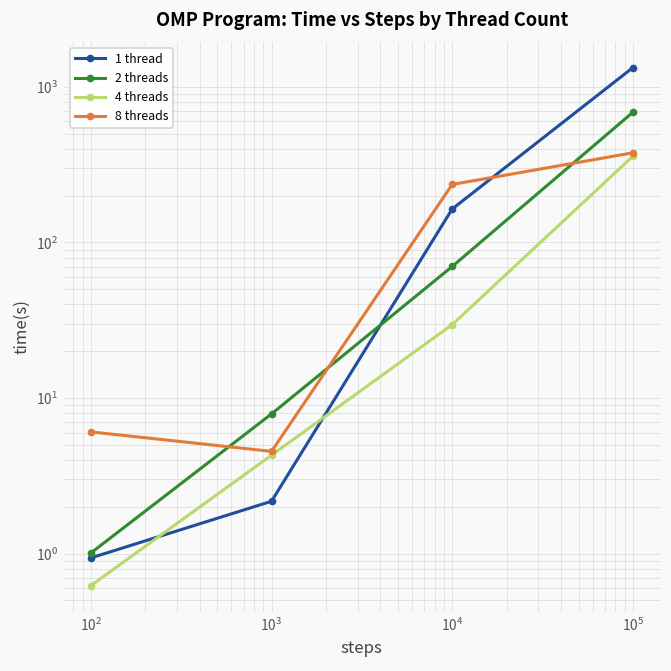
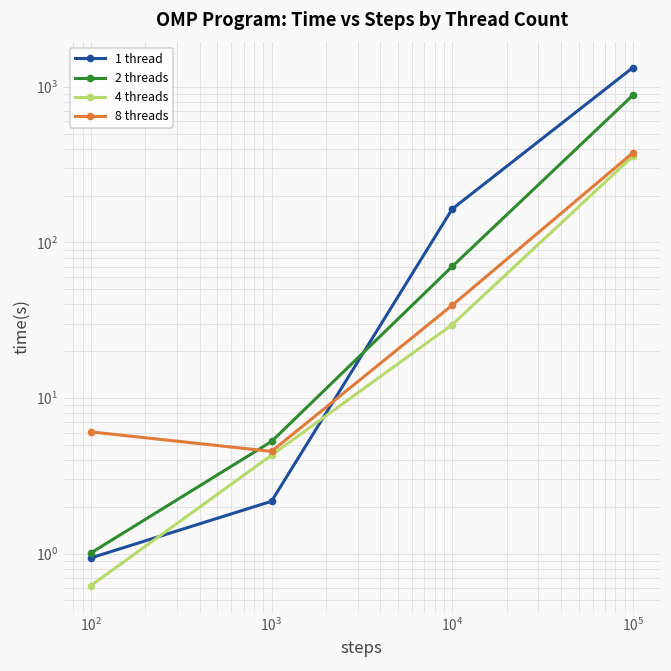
  {
    "1 thread": {
      "10^2": 0.9,
      "10^3": 2.2,
      "10^4": 160,
      "10^5": 1300
    },
    "2 threads": {
      "10^2": 1.0,
-     "10^3": 8,
+     "10^3": 5.3,
      "10^4": 70,
-     "10^5": 700
+     "10^5": 900
    },
    "4 threads": {
      "10^2": 0.6,
      "10^3": 4.3,
      "10^4": 30,
      "10^5": 360
    },
    "8 threads": {
      "10^2": 6,
      "10^3": 4.5,
-     "10^4": 240,
+     "10^4": 39,
      "10^5": 380
    }
  }
